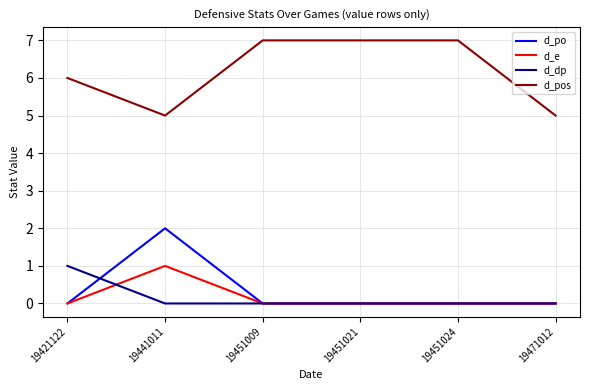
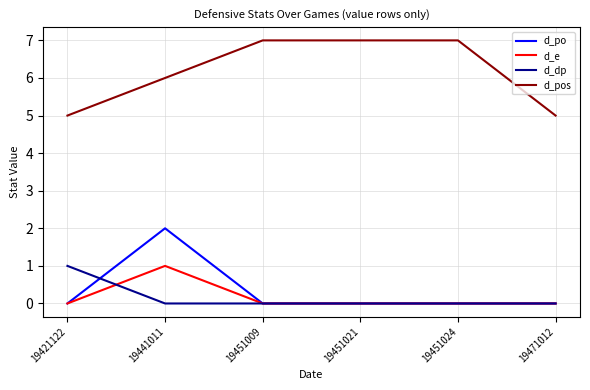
  {
    "d_po": {
      "19441011": 2
    },
    "d_e": {
      "19441011": 1
    },
    "d_dp": {
      "19421122": 1,
      "19441011": 0
    },
    "d_pos": {
-     "19421122": 6,
-     "19441011": 5,
+     "19421122": 5,
+     "19441011": 6,
      "19451009": 7,
      "19451021": 7,
      "19451024": 7,
      "19471012": 5
    }
  }
